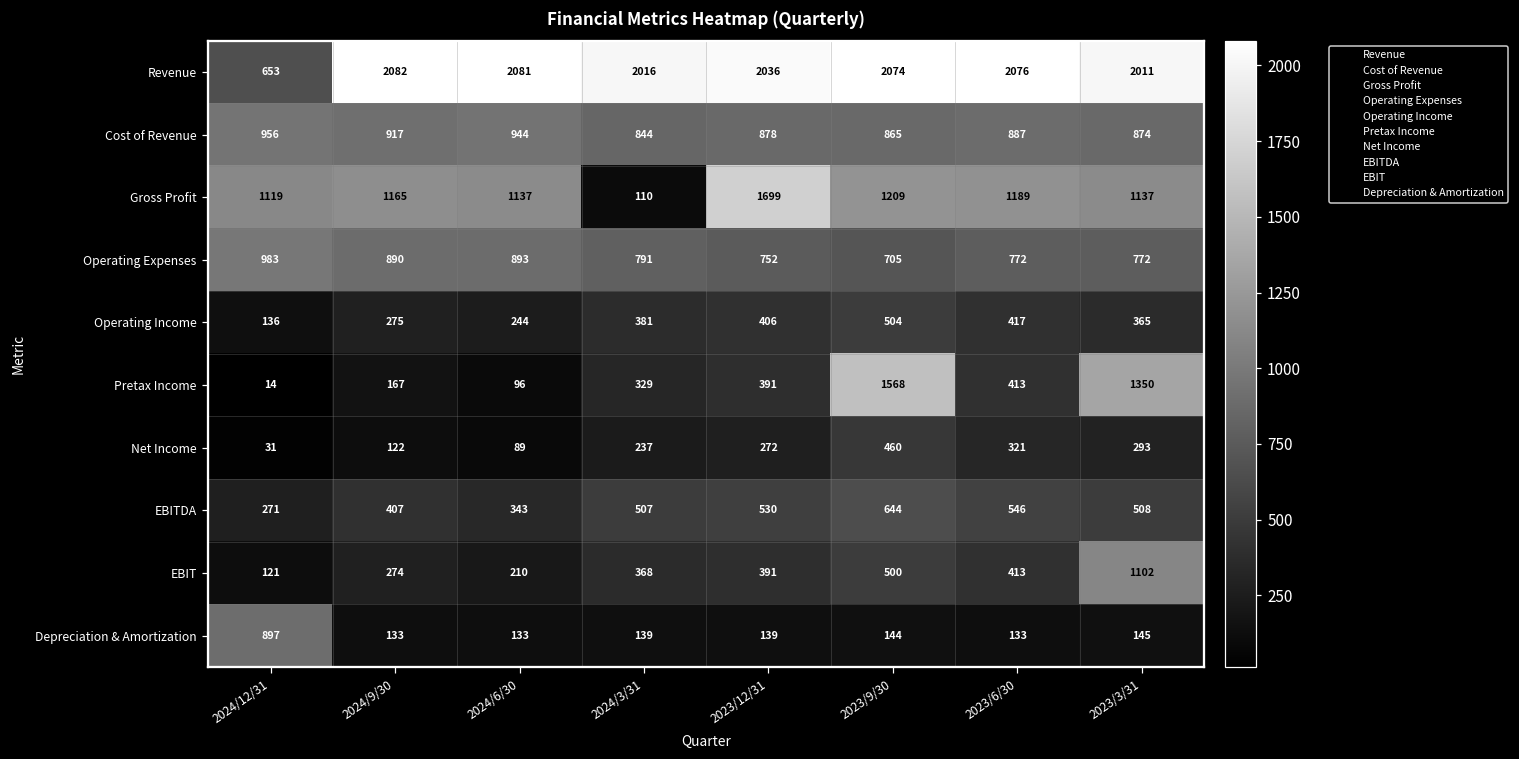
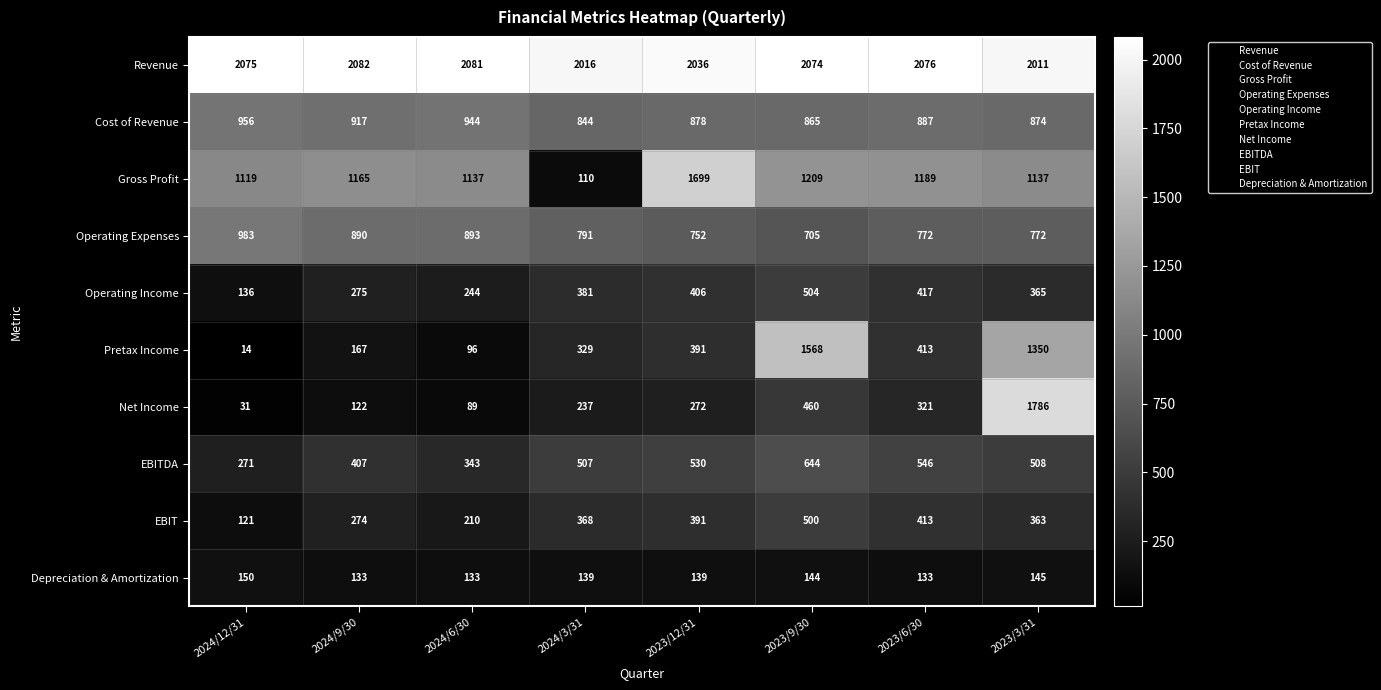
  {
    "Revenue": {
-     "2024/12/31": 653,
+     "2024/12/31": 2075,
      "2024/9/30": 2082,
      "2024/6/30": 2081,
      "2024/3/31": 2016,
      "2023/12/31": 2036,
      "2023/9/30": 2074,
      "2023/6/30": 2076,
      "2023/3/31": 2011
    },
    "Cost of Revenue": {
      "2024/12/31": 956,
      "2024/9/30": 917,
      "2024/6/30": 944,
      "2024/3/31": 844,
      "2023/12/31": 878,
      "2023/9/30": 865,
      "2023/6/30": 887,
      "2023/3/31": 874
    },
    "Gross Profit": {
      "2024/12/31": 1119,
      "2024/9/30": 1165,
      "2024/6/30": 1137,
      "2024/3/31": 110,
      "2023/12/31": 1699,
      "2023/9/30": 1209,
      "2023/6/30": 1189,
      "2023/3/31": 1137
    },
    "Operating Expenses": {
      "2024/12/31": 983,
      "2024/9/30": 890,
      "2024/6/30": 893,
      "2024/3/31": 791,
      "2023/12/31": 752,
      "2023/9/30": 705,
      "2023/6/30": 772,
      "2023/3/31": 772
    },
    "Operating Income": {
      "2024/12/31": 136,
      "2024/9/30": 275,
      "2024/6/30": 244,
      "2024/3/31": 381,
      "2023/12/31": 406,
      "2023/9/30": 504,
      "2023/6/30": 417,
      "2023/3/31": 365
    },
    "Pretax Income": {
      "2024/12/31": 14,
      "2024/9/30": 167,
      "2024/6/30": 96,
      "2024/3/31": 329,
      "2023/12/31": 391,
      "2023/9/30": 1568,
      "2023/6/30": 413,
      "2023/3/31": 1350
    },
    "Net Income": {
      "2024/12/31": 31,
      "2024/9/30": 122,
      "2024/6/30": 89,
      "2024/3/31": 237,
      "2023/12/31": 272,
      "2023/9/30": 460,
      "2023/6/30": 321,
-     "2023/3/31": 293
+     "2023/3/31": 1786
    },
    "EBITDA": {
      "2024/12/31": 271,
      "2024/9/30": 407,
      "2024/6/30": 343,
      "2024/3/31": 507,
      "2023/12/31": 530,
      "2023/9/30": 644,
      "2023/6/30": 546,
      "2023/3/31": 508
    },
    "EBIT": {
      "2024/12/31": 121,
      "2024/9/30": 274,
      "2024/6/30": 210,
      "2024/3/31": 368,
      "2023/12/31": 391,
      "2023/9/30": 500,
      "2023/6/30": 413,
-     "2023/3/31": 1102
+     "2023/3/31": 363
    },
    "Depreciation & Amortization": {
-     "2024/12/31": 897,
+     "2024/12/31": 150,
      "2024/9/30": 133,
      "2024/6/30": 133,
      "2024/3/31": 139,
      "2023/12/31": 139,
      "2023/9/30": 144,
      "2023/6/30": 133,
      "2023/3/31": 145
    }
  }
